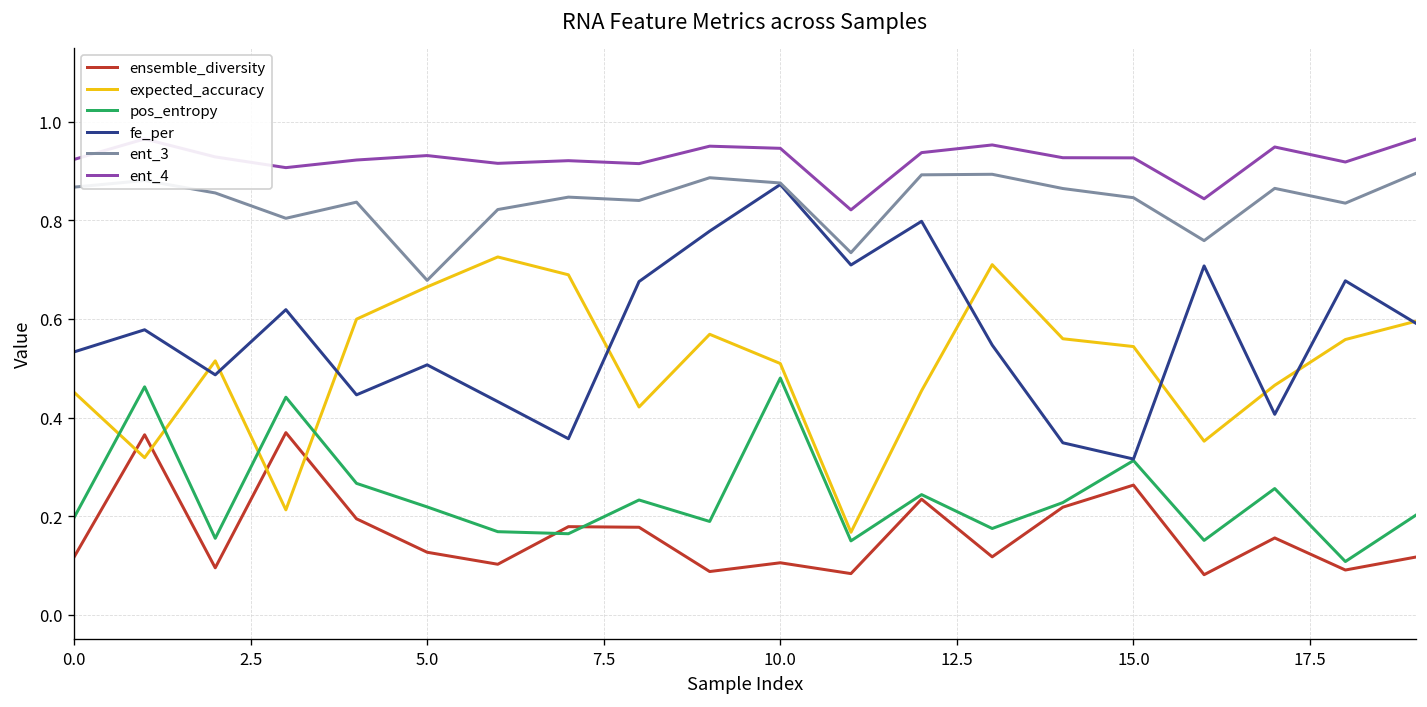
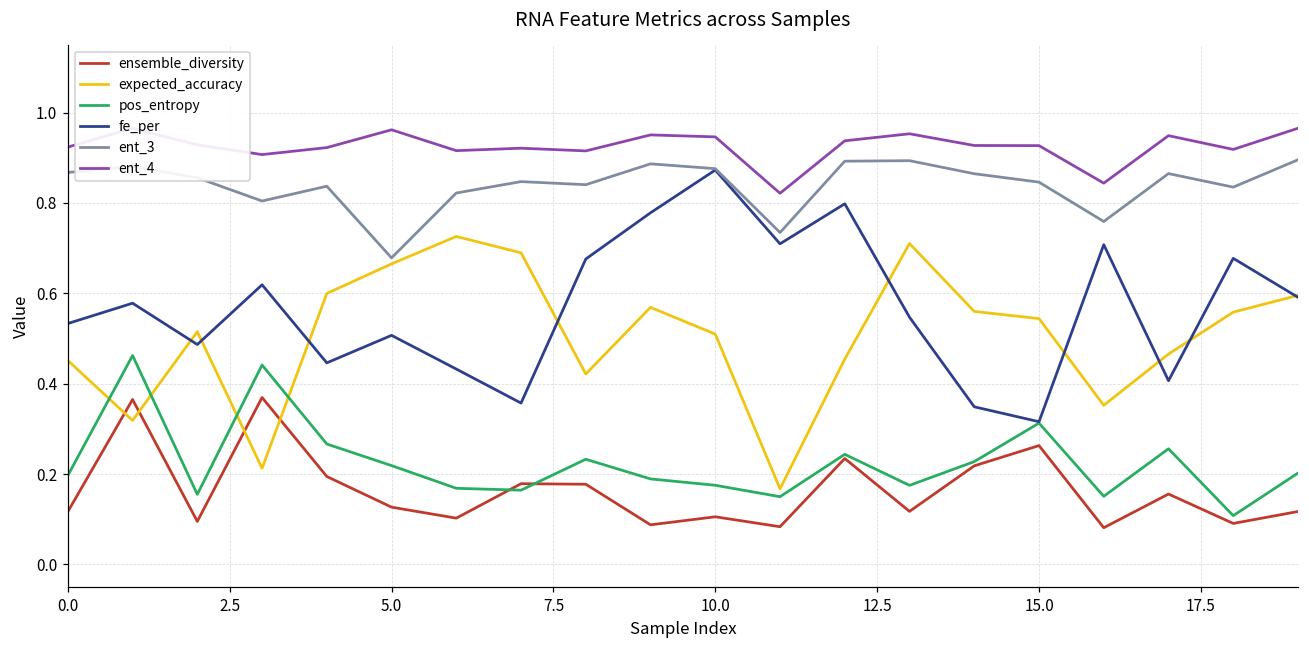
  {
    "ensemble_diversity": {
      "0.0": 0.12,
      "5.0": 0.13,
      "10.0": 0.11,
      "15.0": 0.26
    },
    "expected_accuracy": {
      "0.0": 0.45,
      "5.0": 0.67,
      "10.0": 0.51,
      "15.0": 0.54
    },
    "pos_entropy": {
      "0.0": 0.20,
      "5.0": 0.22,
-     "10.0": 0.48
+     "10.0": 0.18
    },
    "fe_per": {
      "0.0": 0.53,
      "5.0": 0.51
    },
    "ent_3": {
      "0.0": 0.87,
      "5.0": 0.68,
      "15.0": 0.85
    },
    "ent_4": {
      "0.0": 0.92,
-     "5.0": 0.93,
+     "5.0": 0.96,
      "10.0": 0.95,
      "15.0": 0.93
    }
  }
